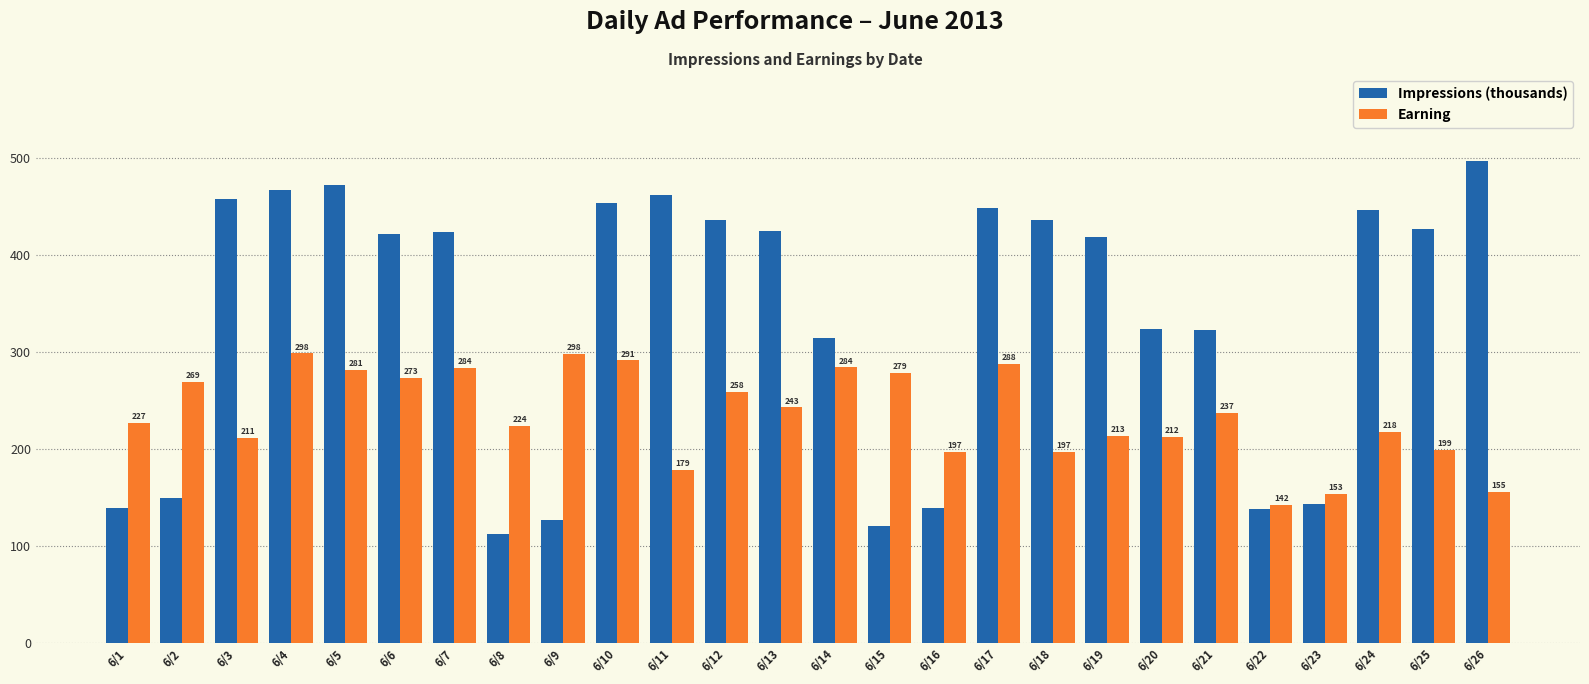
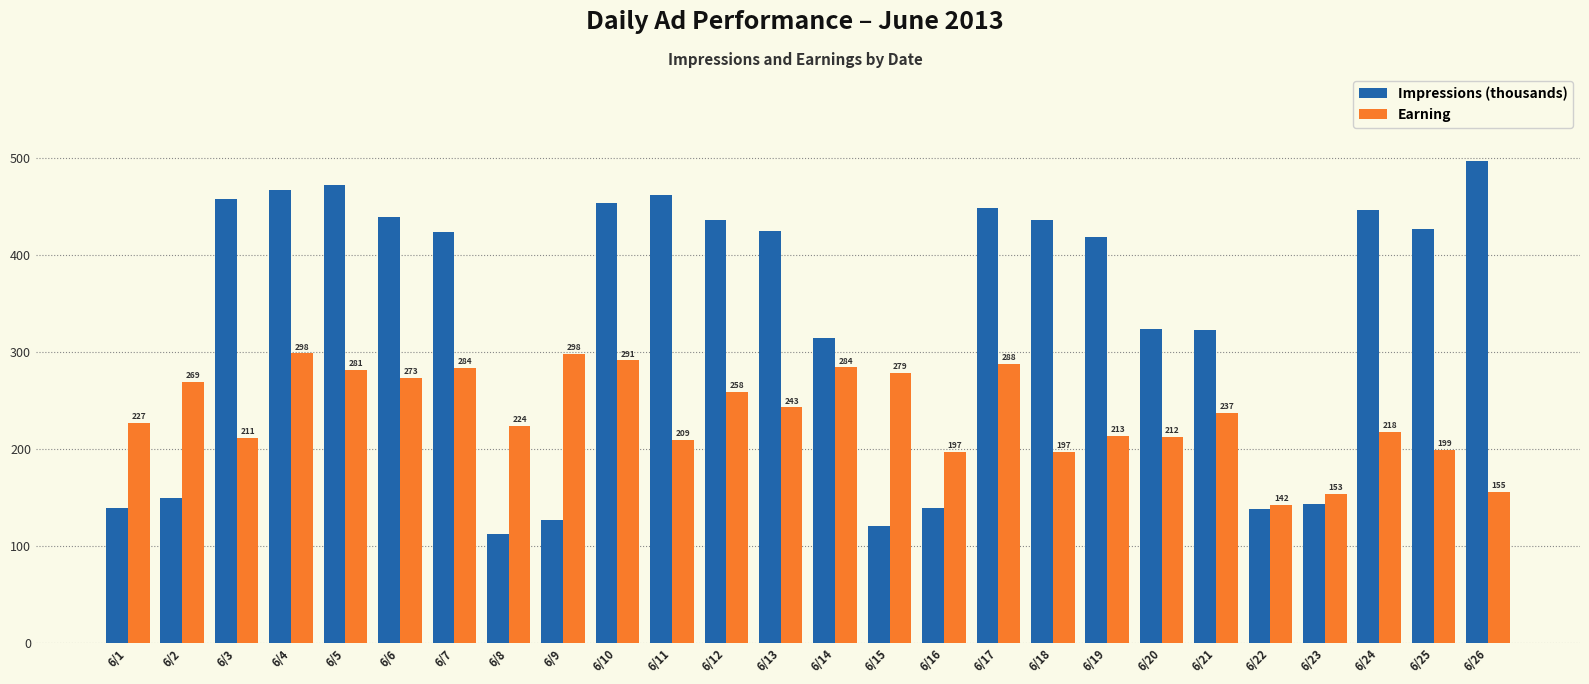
  {
    "Impressions (thousands)": {
      "6/1": 140,
      "6/2": 150,
      "6/3": 460,
      "6/4": 470,
      "6/5": 470,
-     "6/6": 420,
+     "6/6": 440,
      "6/7": 420,
      "6/8": 110,
      "6/9": 130,
      "6/10": 450,
      "6/11": 460,
      "6/12": 440,
      "6/13": 420,
      "6/14": 310,
      "6/15": 120,
      "6/16": 140,
      "6/17": 450,
      "6/18": 440,
      "6/19": 420,
      "6/20": 320,
      "6/21": 320,
      "6/22": 140,
      "6/23": 140,
      "6/24": 450,
      "6/25": 430,
      "6/26": 500
    },
    "Earning": {
      "6/1": 227,
      "6/2": 269,
      "6/3": 211,
      "6/4": 298,
      "6/5": 281,
      "6/6": 273,
      "6/7": 284,
      "6/8": 224,
      "6/9": 298,
      "6/10": 291,
-     "6/11": 179,
+     "6/11": 209,
      "6/12": 258,
      "6/13": 243,
      "6/14": 284,
      "6/15": 279,
      "6/16": 197,
      "6/17": 288,
      "6/18": 197,
      "6/19": 213,
      "6/20": 212,
      "6/21": 237,
      "6/22": 142,
      "6/23": 153,
      "6/24": 218,
      "6/25": 199,
      "6/26": 155
    }
  }
